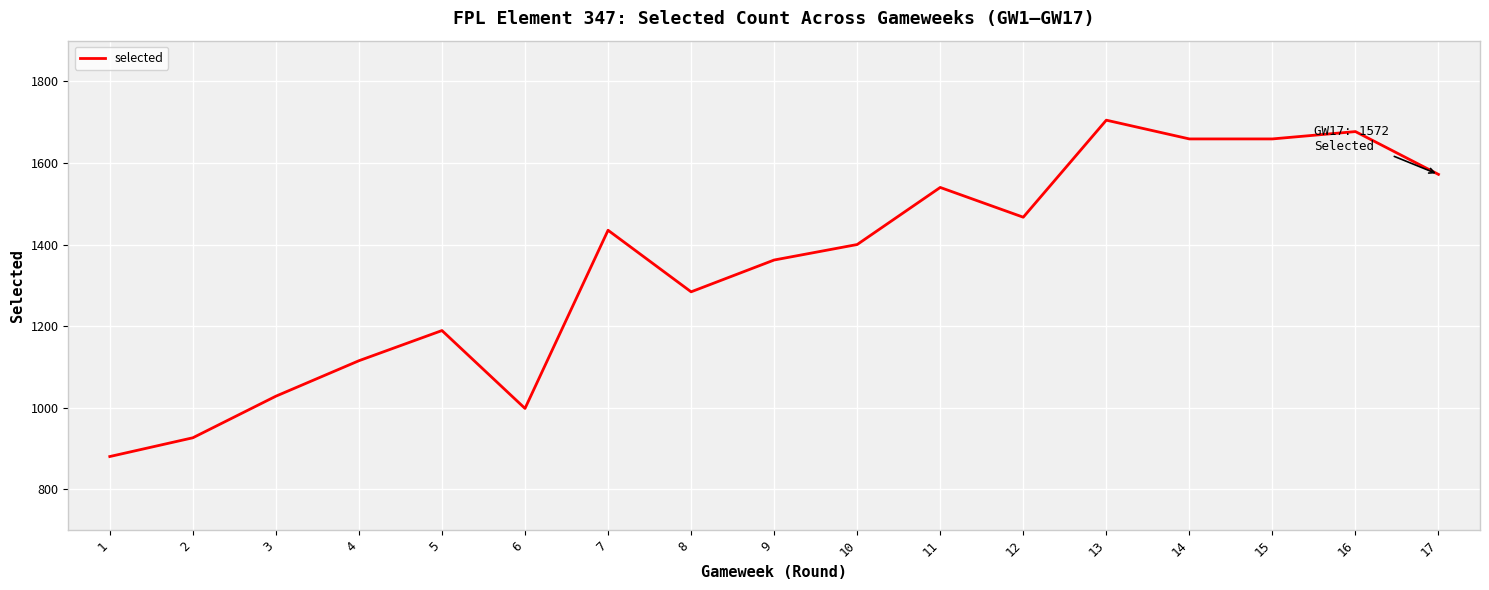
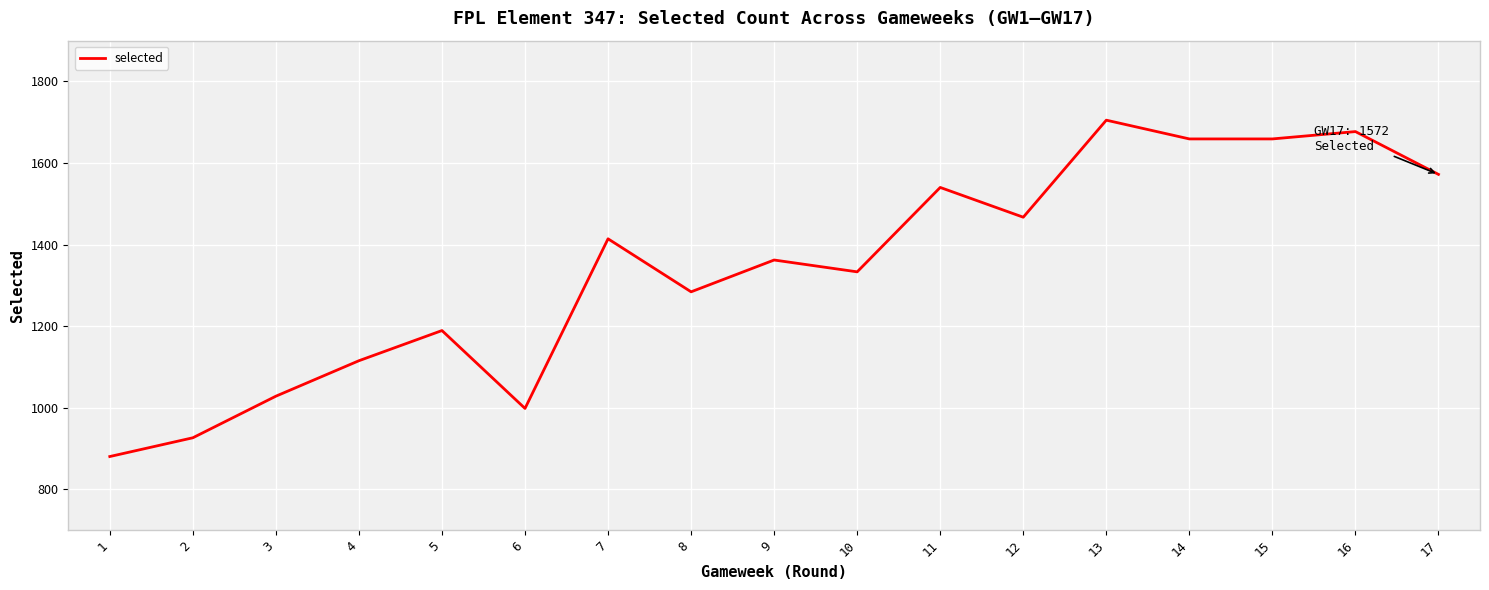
  {
    "1": 880,
    "2": 930,
    "3": 1030,
    "4": 1120,
    "5": 1190,
    "6": 1000,
-   "7": 1440,
+   "7": 1410,
    "8": 1280,
    "9": 1360,
-   "10": 1400,
+   "10": 1330,
    "11": 1540,
    "12": 1470,
    "13": 1710,
    "14": 1660,
    "15": 1660,
    "17": 1570
  }
